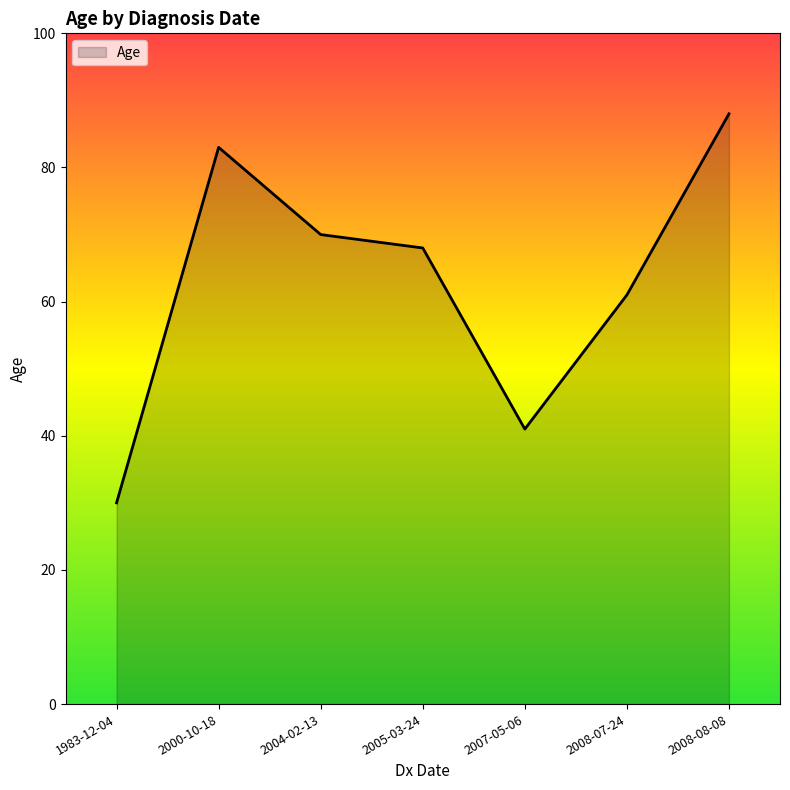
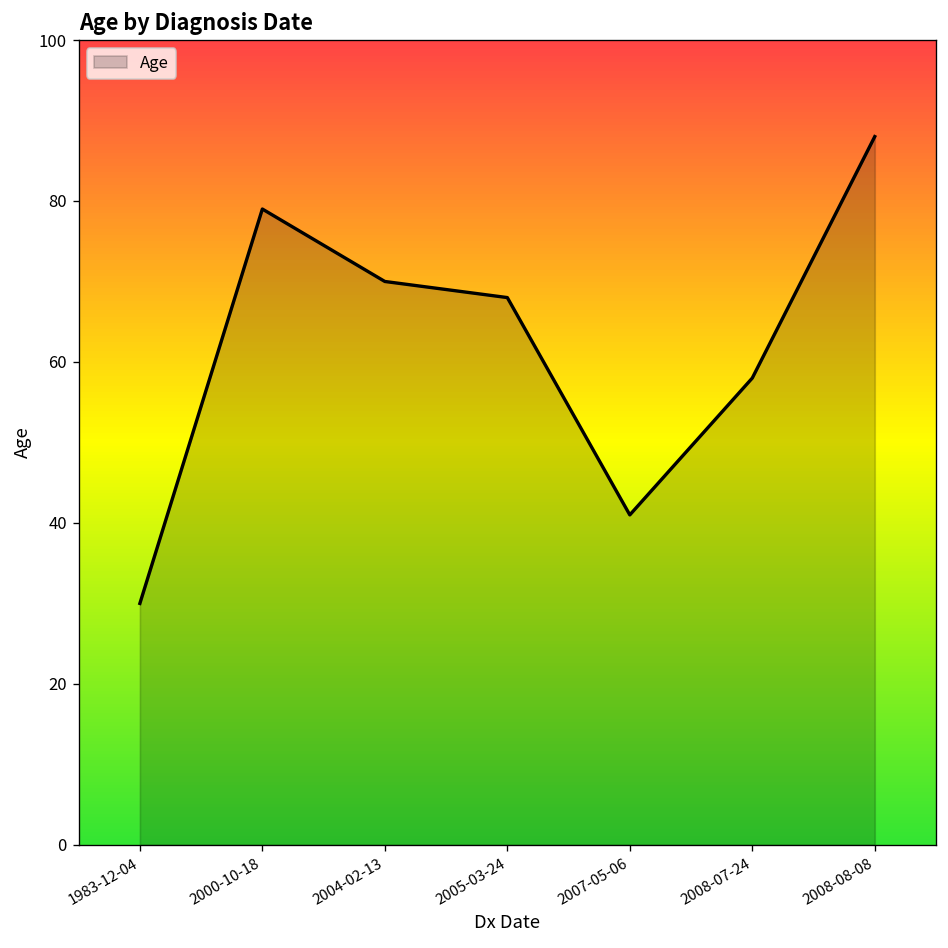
  {
    "1983-12-04": 30,
-   "2000-10-18": 83,
+   "2000-10-18": 79,
    "2004-02-13": 70,
    "2005-03-24": 68,
    "2007-05-06": 41,
-   "2008-07-24": 61,
+   "2008-07-24": 58,
    "2008-08-08": 88
  }
